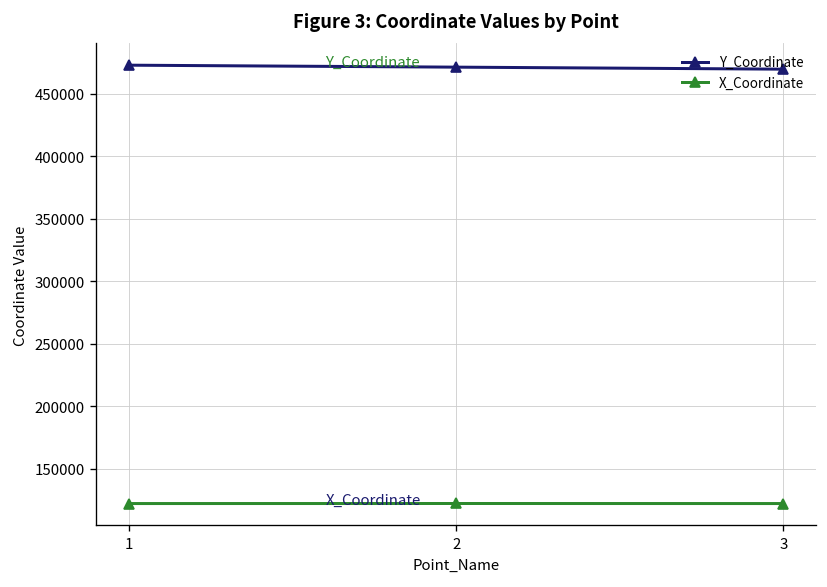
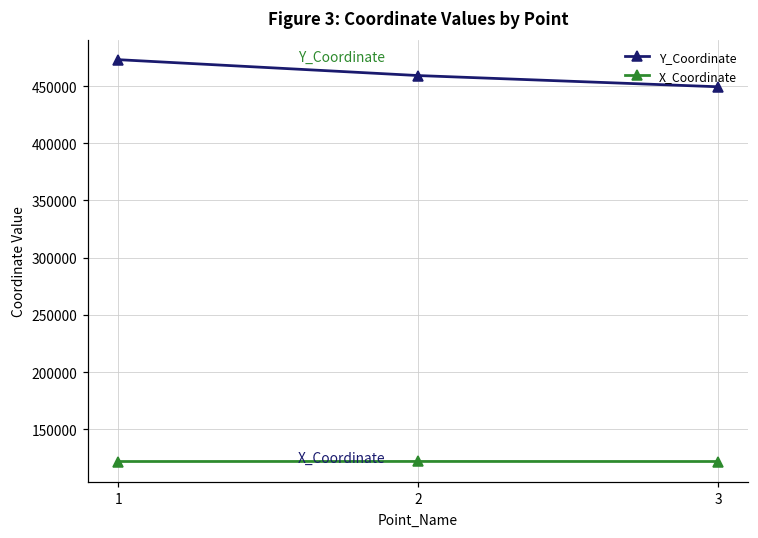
  {
    "Y_Coordinate": {
      "1": 473000,
-     "2": 471000,
-     "3": 470000
+     "2": 459000,
+     "3": 449000
    },
    "X_Coordinate": {
      "1": 122000,
      "2": 122000,
      "3": 122000
    }
  }
